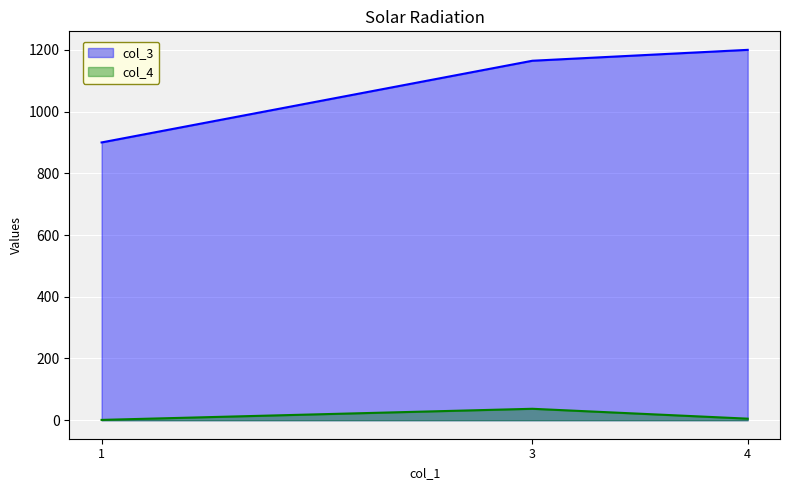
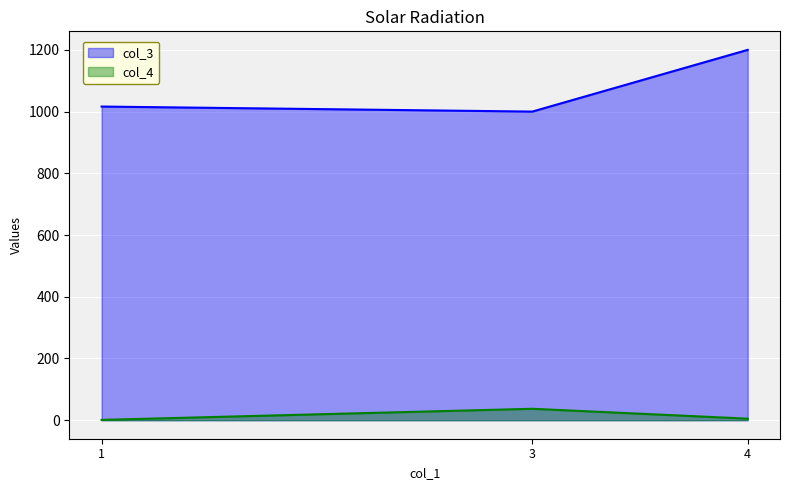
  {
    "col_3": {
-     "1": 900,
-     "3": 1160,
+     "1": 1020,
+     "3": 1000,
      "4": 1200
    },
    "col_4": {
      "1": 0,
      "3": 40,
      "4": 10
    }
  }
